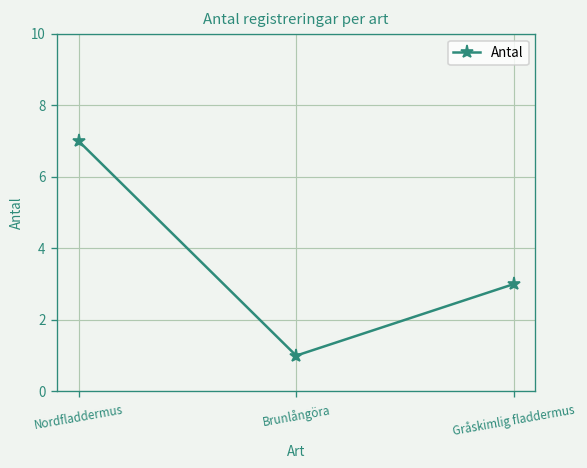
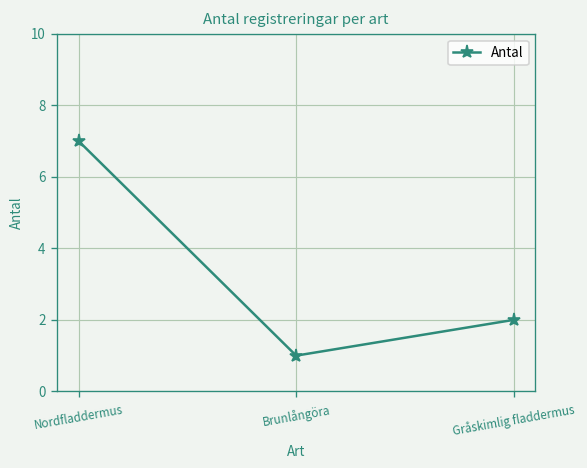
  {
    "Nordfladdermus": 7,
    "Brunlångöra": 1,
-   "Gråskimlig fladdermus": 3
+   "Gråskimlig fladdermus": 2
  }
